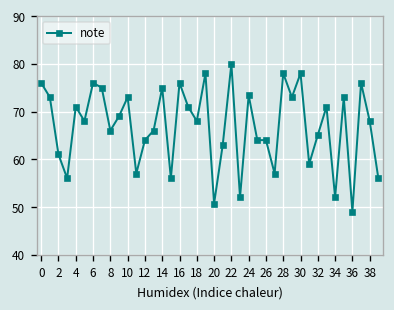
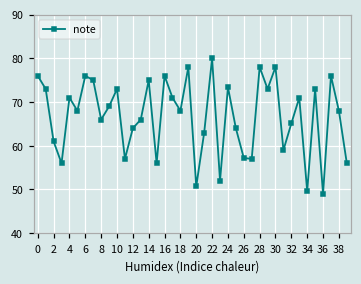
  {
    "0": 76,
    "2": 61,
    "4": 71,
    "6": 76,
    "8": 66,
    "10": 73,
    "12": 64,
    "14": 75,
    "16": 76,
    "18": 68,
    "20": 51,
    "22": 80,
    "24": 73,
-   "26": 64,
+   "26": 57,
    "28": 78,
    "30": 78,
    "32": 65,
-   "34": 52,
+   "34": 50,
    "36": 49,
    "38": 68
  }
